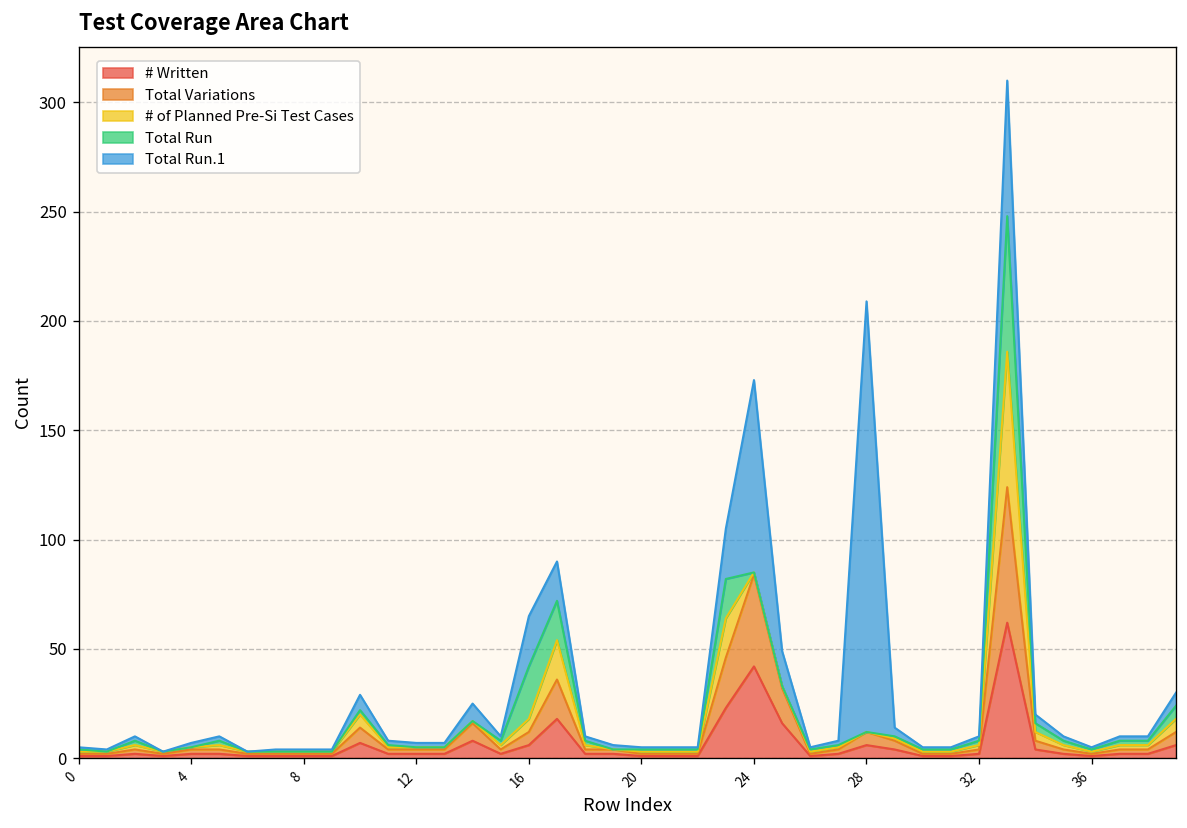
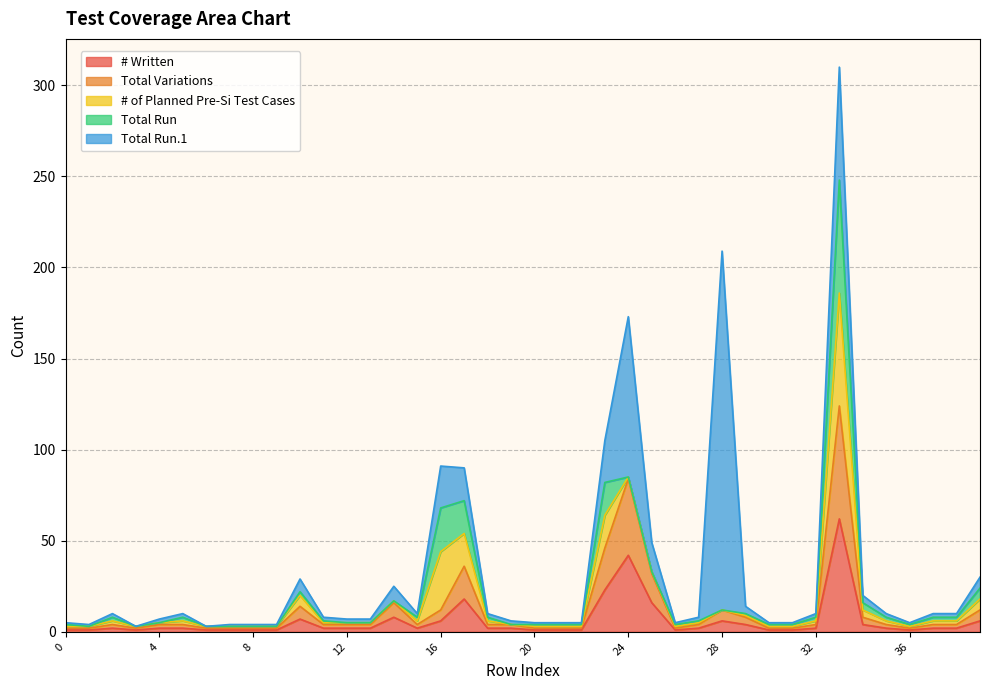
  {
    "# of Planned Pre-Si Test Cases": {
-     "16": 6,
+     "16": 32,
      "32": 2
    },
    "Total Run": {
      "16": 24,
      "32": 2
    },
    "Total Run.1": {
      "4": 2,
      "12": 2,
      "16": 23,
      "24": 88,
      "28": 197,
      "32": 2
    }
  }
